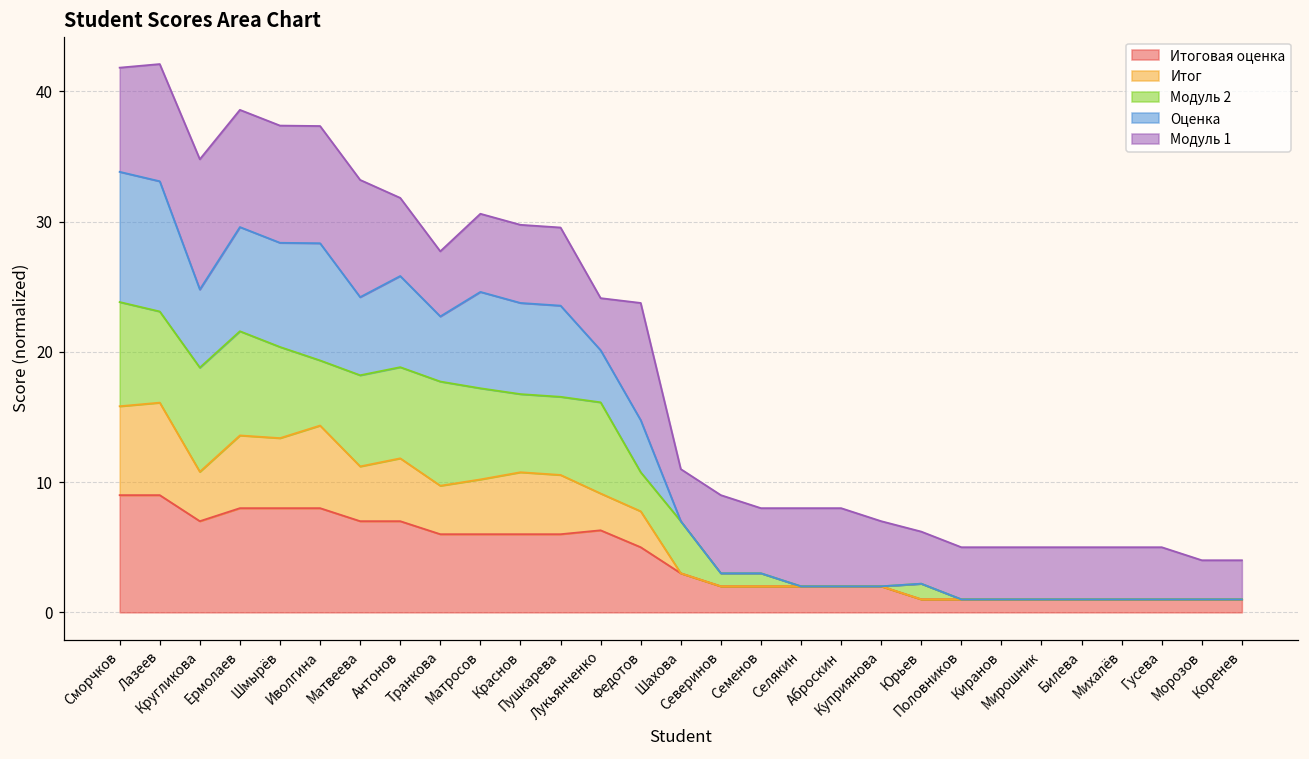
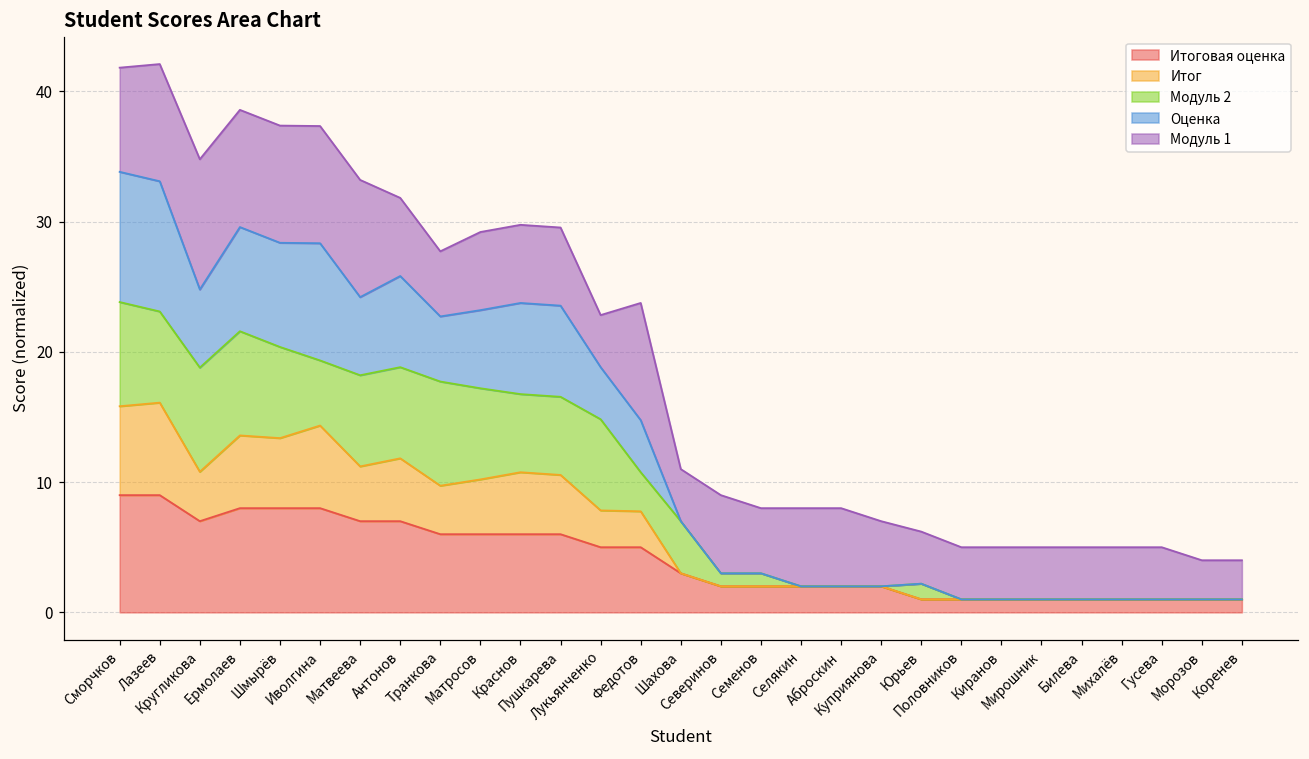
  {
    "Итоговая оценка": {
      "Сморчков": 9.0,
      "Лазеев": 9.0,
      "Кругликова": 7.0,
      "Ермолаев": 8.0,
      "Шмырёв": 8.0,
      "Иволгина": 8.0,
      "Матвеева": 7.0,
      "Антонов": 7.0,
      "Транкова": 6.0,
      "Матросов": 6.0,
      "Краснов": 6.0,
      "Пушкарева": 6.0,
-     "Лукьянченко": 6.3,
+     "Лукьянченко": 5.0,
      "Федотов": 5.0
    },
    "Итог": {
      "Сморчков": 6.8,
      "Лазеев": 7.1,
      "Кругликова": 3.8,
      "Ермолаев": 5.6,
      "Шмырёв": 5.4,
      "Иволгина": 6.3,
      "Матвеева": 4.2,
      "Антонов": 4.8,
      "Транкова": 3.7,
      "Матросов": 4.2,
      "Краснов": 4.8,
      "Пушкарева": 4.6,
      "Лукьянченко": 2.8,
      "Федотов": 2.8
    },
    "Модуль 2": {
      "Сморчков": 8.0,
      "Лазеев": 7.0,
      "Кругликова": 8.0,
      "Ермолаев": 8.0,
      "Шмырёв": 7.0,
      "Иволгина": 5.0,
      "Матвеева": 7.0,
      "Антонов": 7.0,
      "Транкова": 8.0,
      "Матросов": 7.0,
      "Краснов": 6.0,
      "Пушкарева": 6.0,
      "Лукьянченко": 7.0,
      "Федотов": 3.0
    },
    "Оценка": {
      "Сморчков": 10.0,
      "Лазеев": 10.0,
      "Кругликова": 6.0,
      "Ермолаев": 8.0,
      "Шмырёв": 8.0,
      "Иволгина": 9.0,
      "Матвеева": 6.0,
      "Антонов": 7.0,
      "Транкова": 5.0,
-     "Матросов": 7.4,
+     "Матросов": 6.0,
      "Краснов": 7.0,
      "Пушкарева": 7.0,
      "Лукьянченко": 4.0,
      "Федотов": 4.0
    },
    "Модуль 1": {
      "Сморчков": 8.0,
      "Лазеев": 9.0,
      "Кругликова": 10.0,
      "Ермолаев": 9.0,
      "Шмырёв": 9.0,
      "Иволгина": 9.0,
      "Матвеева": 9.0,
      "Антонов": 6.0,
      "Транкова": 5.0,
      "Матросов": 6.0,
      "Краснов": 6.0,
      "Пушкарева": 6.0,
      "Лукьянченко": 4.0,
      "Федотов": 9.0,
      "Шахова": 4.0,
      "Северинов": 6.0,
      "Семенов": 5.0,
      "Селякин": 6.0,
      "Аброскин": 6.0,
      "Куприянова": 5.0,
      "Юрьев": 4.0,
      "Половников": 4.0,
      "Киранов": 4.0,
      "Мирошник": 4.0,
      "Билева": 4.0,
      "Михалёв": 4.0,
      "Гусева": 4.0,
      "Морозов": 3.0,
      "Коренев": 3.0
    }
  }
